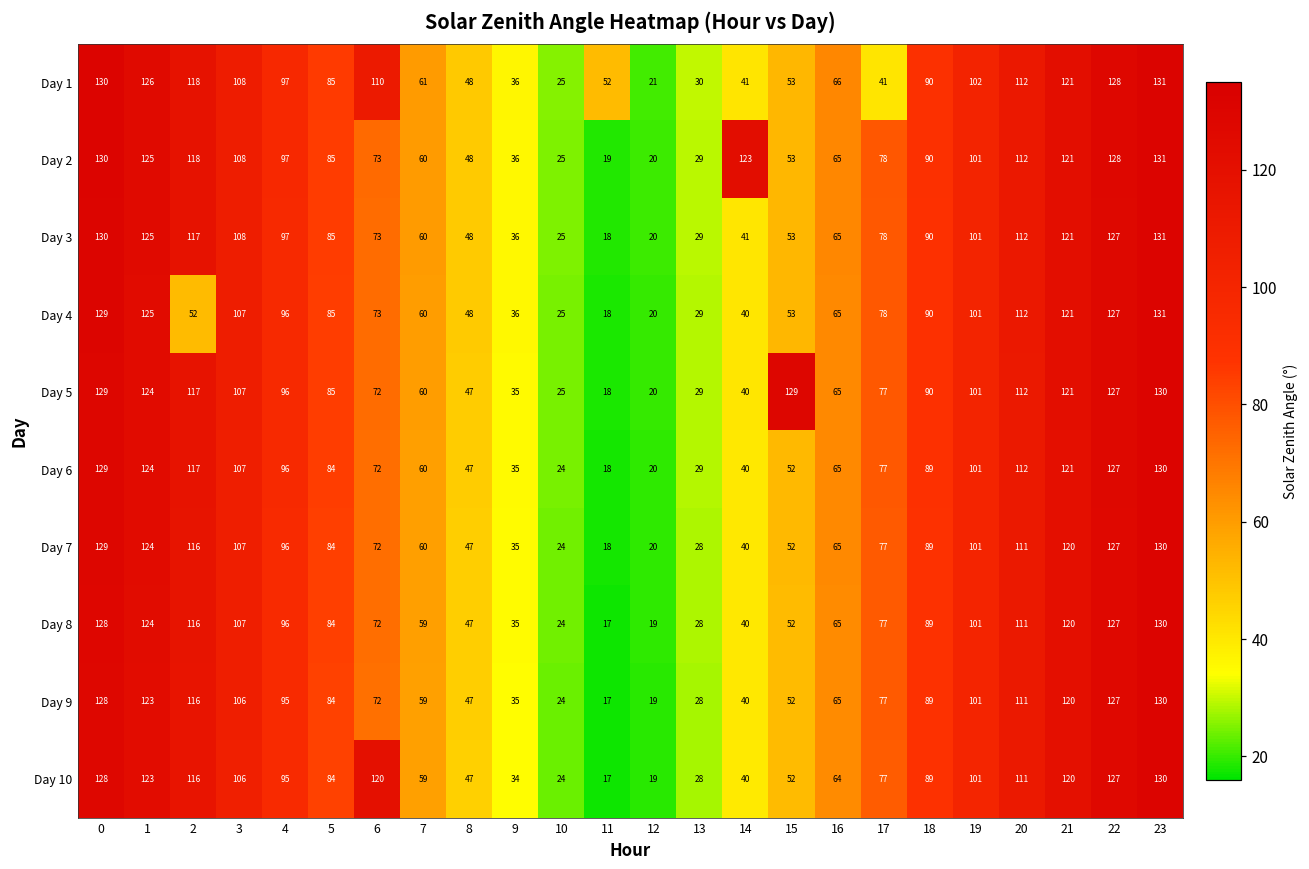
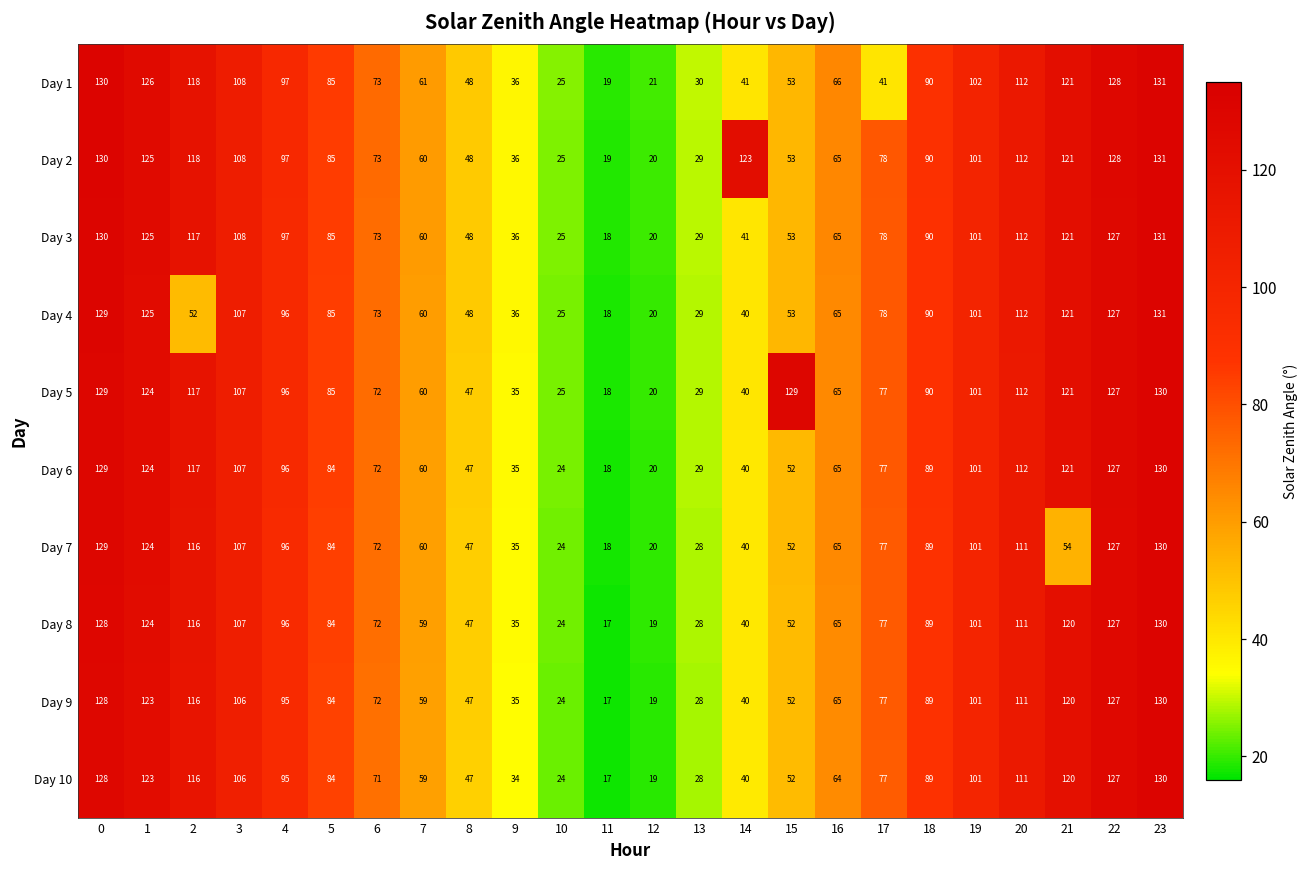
  {
    "Day 1": {
      "0": 130,
      "1": 126,
      "2": 118,
      "3": 108,
      "4": 97,
      "5": 85,
-     "6": 110,
+     "6": 73,
      "7": 61,
      "8": 48,
      "9": 36,
      "10": 25,
-     "11": 52,
+     "11": 19,
      "12": 21,
      "13": 30,
      "14": 41,
      "15": 53,
      "16": 66,
      "17": 41,
      "18": 90,
      "19": 102,
      "20": 112,
      "21": 121,
      "22": 128,
      "23": 131
    },
    "Day 7": {
      "0": 129,
      "1": 124,
      "2": 116,
      "3": 107,
      "4": 96,
      "5": 84,
      "6": 72,
      "7": 60,
      "8": 47,
      "9": 35,
      "10": 24,
      "11": 18,
      "12": 20,
      "13": 28,
      "14": 40,
      "15": 52,
      "16": 65,
      "17": 77,
      "18": 89,
      "19": 101,
      "20": 111,
-     "21": 120,
+     "21": 54,
      "22": 127,
      "23": 130
    },
    "Day 10": {
      "0": 128,
      "1": 123,
      "2": 116,
      "3": 106,
      "4": 95,
      "5": 84,
-     "6": 120,
+     "6": 71,
      "7": 59,
      "8": 47,
      "9": 34,
      "10": 24,
      "11": 17,
      "12": 19,
      "13": 28,
      "14": 40,
      "15": 52,
      "16": 64,
      "17": 77,
      "18": 89,
      "19": 101,
      "20": 111,
      "21": 120,
      "22": 127,
      "23": 130
    }
  }
